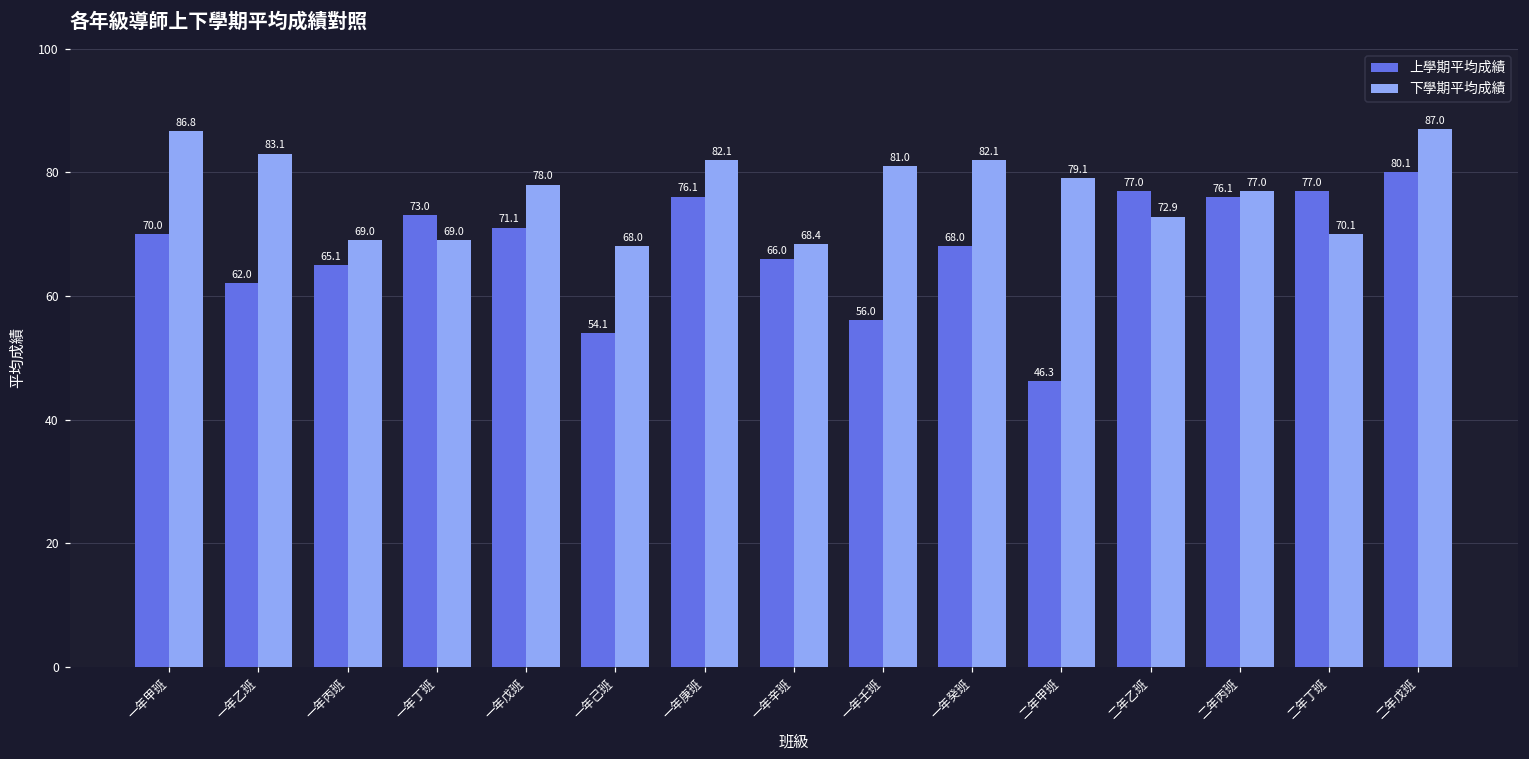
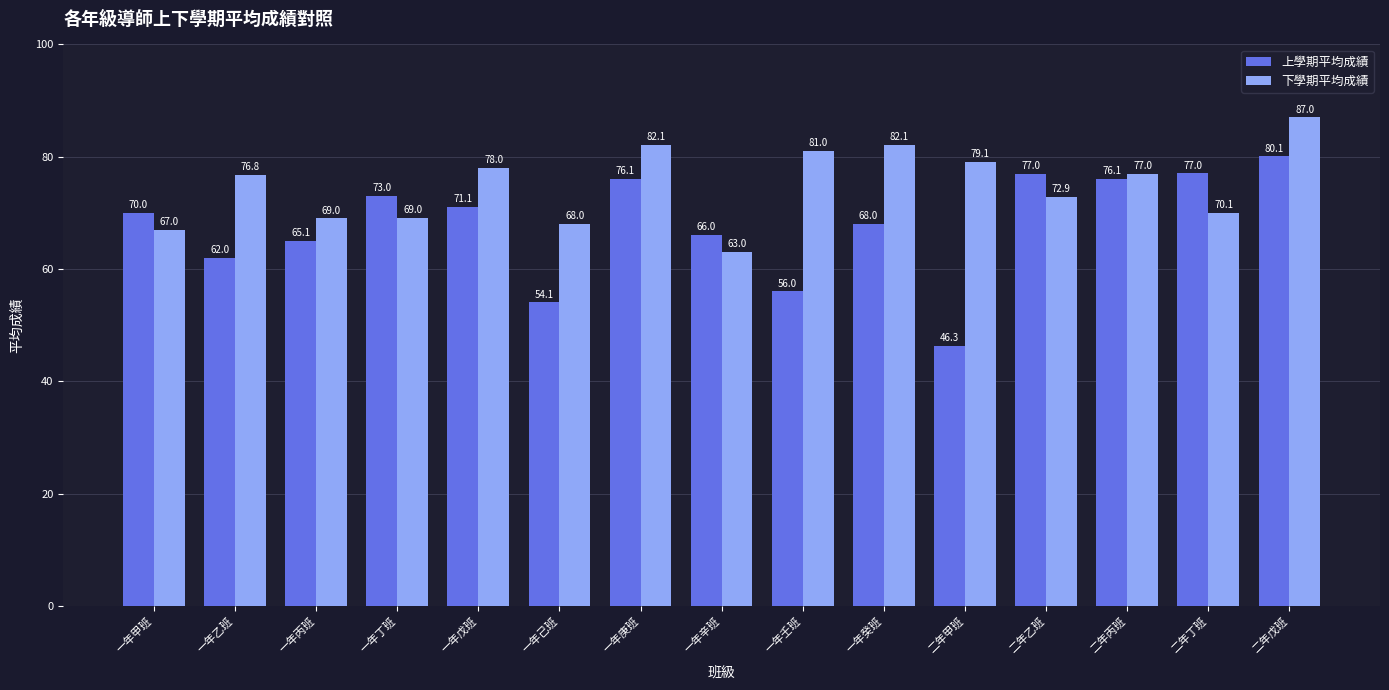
  {
    "上學期平均成績": {
      "一年甲班": 70.0,
      "一年乙班": 62.0,
      "一年丙班": 65.1,
      "一年丁班": 73.0,
      "一年戊班": 71.1,
      "一年己班": 54.1,
      "一年庚班": 76.1,
      "一年辛班": 66.0,
      "一年壬班": 56.0,
      "一年癸班": 68.0,
      "二年甲班": 46.3,
      "二年乙班": 77.0,
      "二年丙班": 76.1,
      "二年丁班": 77.0,
      "二年戊班": 80.1
    },
    "下學期平均成績": {
-     "一年甲班": 86.8,
-     "一年乙班": 83.1,
+     "一年甲班": 67.0,
+     "一年乙班": 76.8,
      "一年丙班": 69.0,
      "一年丁班": 69.0,
      "一年戊班": 78.0,
      "一年己班": 68.0,
      "一年庚班": 82.1,
-     "一年辛班": 68.4,
+     "一年辛班": 63.0,
      "一年壬班": 81.0,
      "一年癸班": 82.1,
      "二年甲班": 79.1,
      "二年乙班": 72.9,
      "二年丙班": 77.0,
      "二年丁班": 70.1,
      "二年戊班": 87.0
    }
  }
